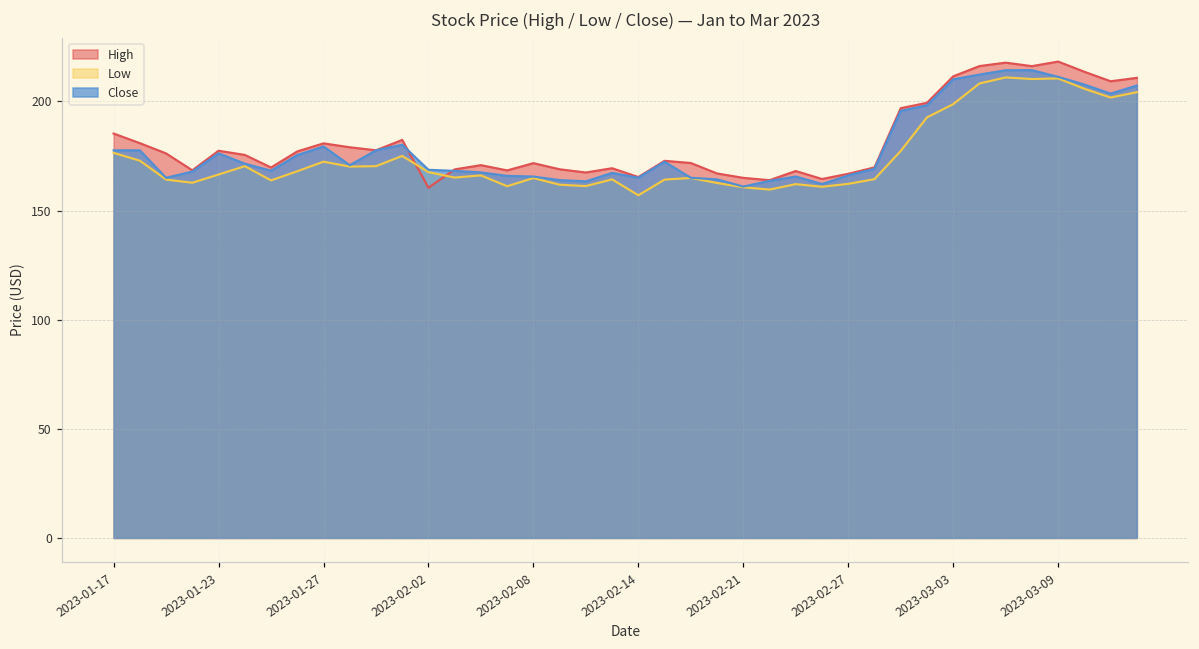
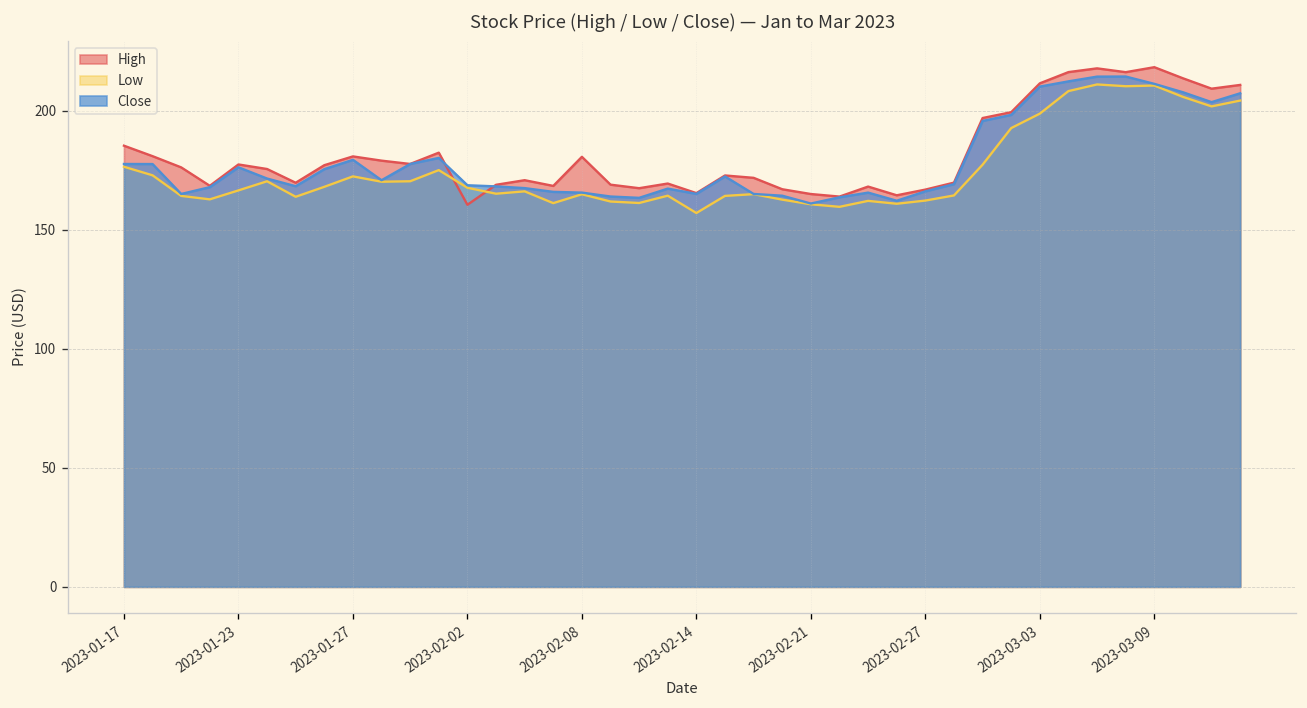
  {
    "High": {
      "2023-01-17": 185,
      "2023-01-27": 181,
      "2023-02-02": 160,
-     "2023-02-08": 172,
+     "2023-02-08": 181,
      "2023-02-21": 165,
      "2023-03-03": 211,
      "2023-03-09": 218
    },
    "Low": {
      "2023-01-23": 167,
      "2023-01-27": 172,
      "2023-02-14": 157,
      "2023-02-27": 162,
      "2023-03-03": 199
    },
    "Close": {
      "2023-01-27": 179,
      "2023-03-03": 210
    }
  }
